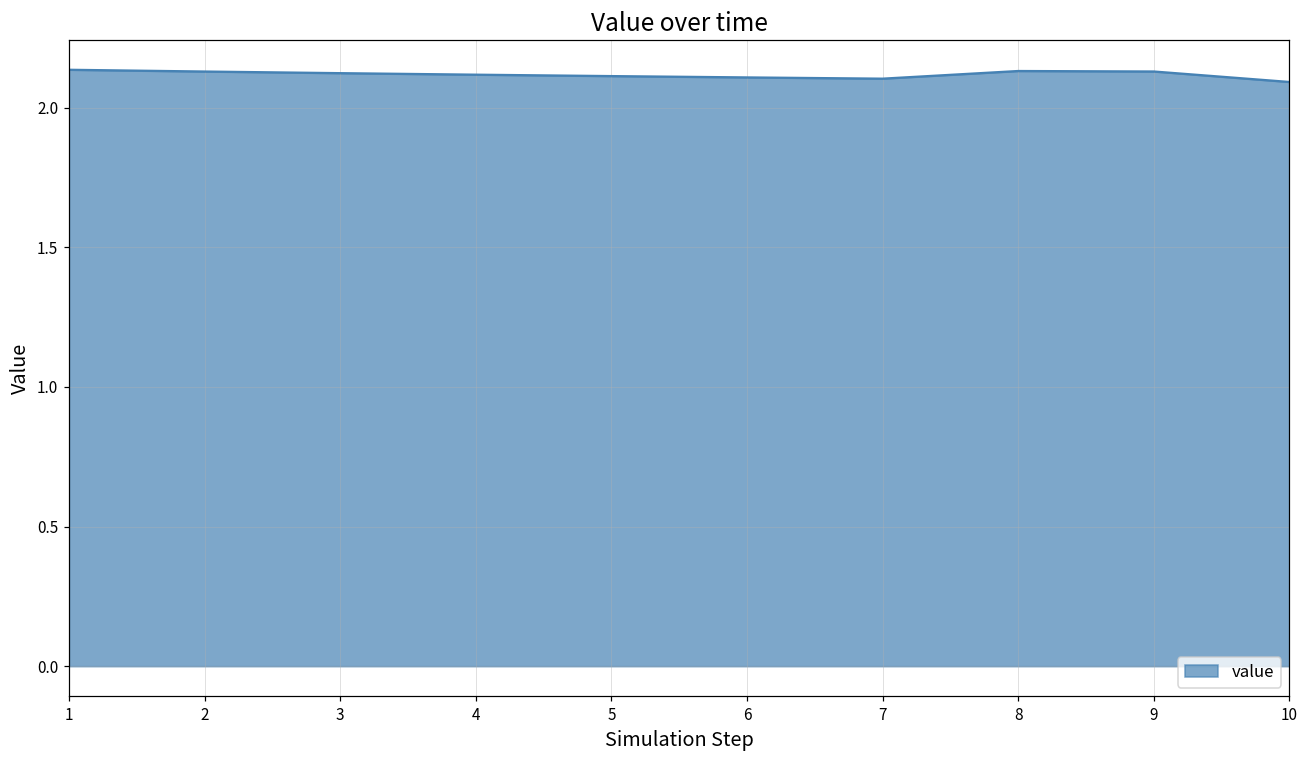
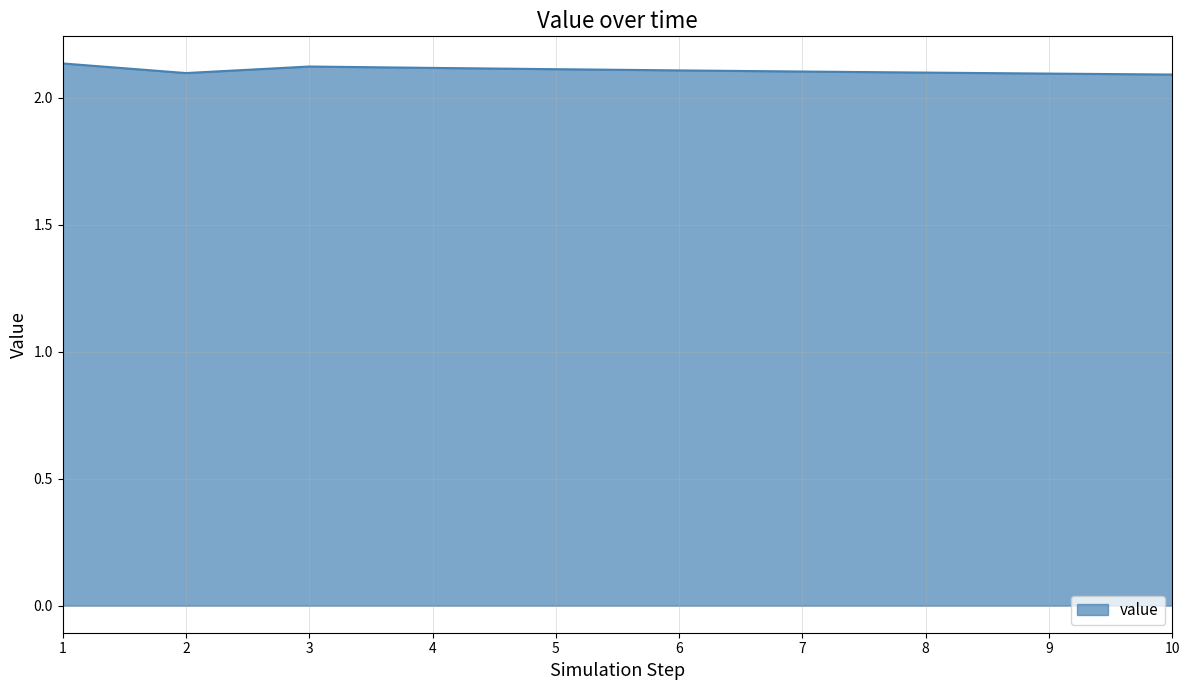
  {
    "1": 2.14,
-   "2": 2.13,
+   "2": 2.10,
    "3": 2.12,
    "4": 2.12,
    "5": 2.11,
    "6": 2.11,
    "7": 2.10,
-   "8": 2.13,
-   "9": 2.13,
+   "8": 2.10,
+   "9": 2.10,
    "10": 2.09
  }
